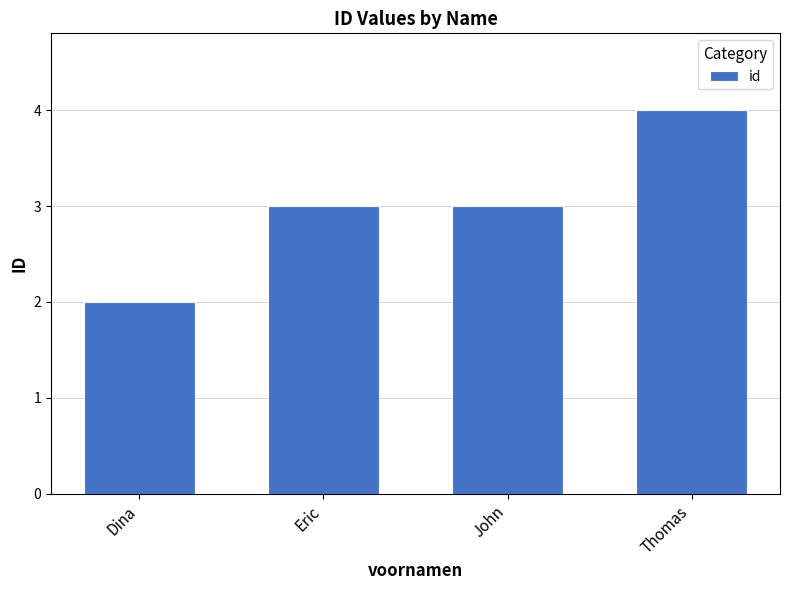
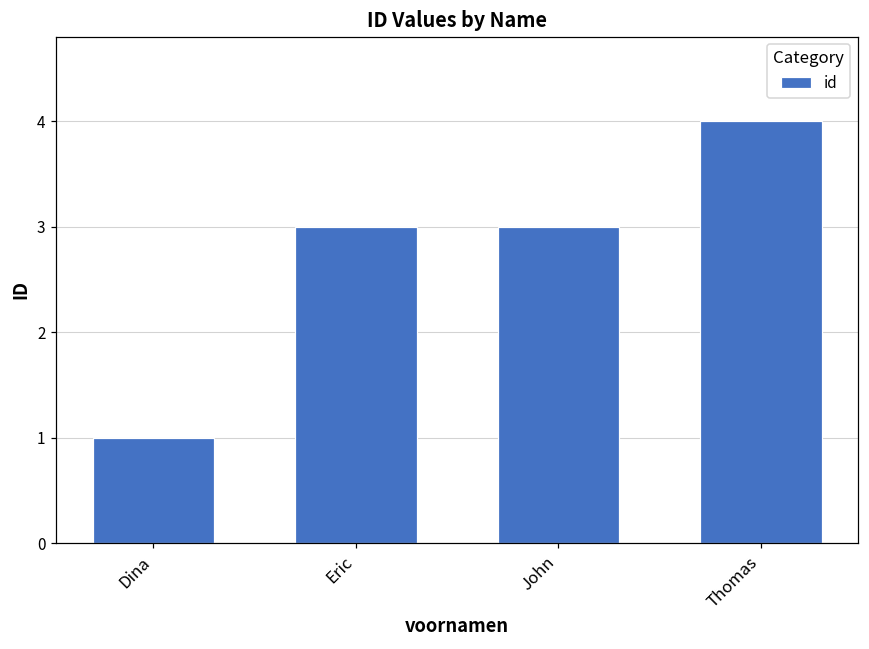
  {
-   "Dina": 2,
+   "Dina": 1,
    "Eric": 3,
    "John": 3,
    "Thomas": 4
  }
